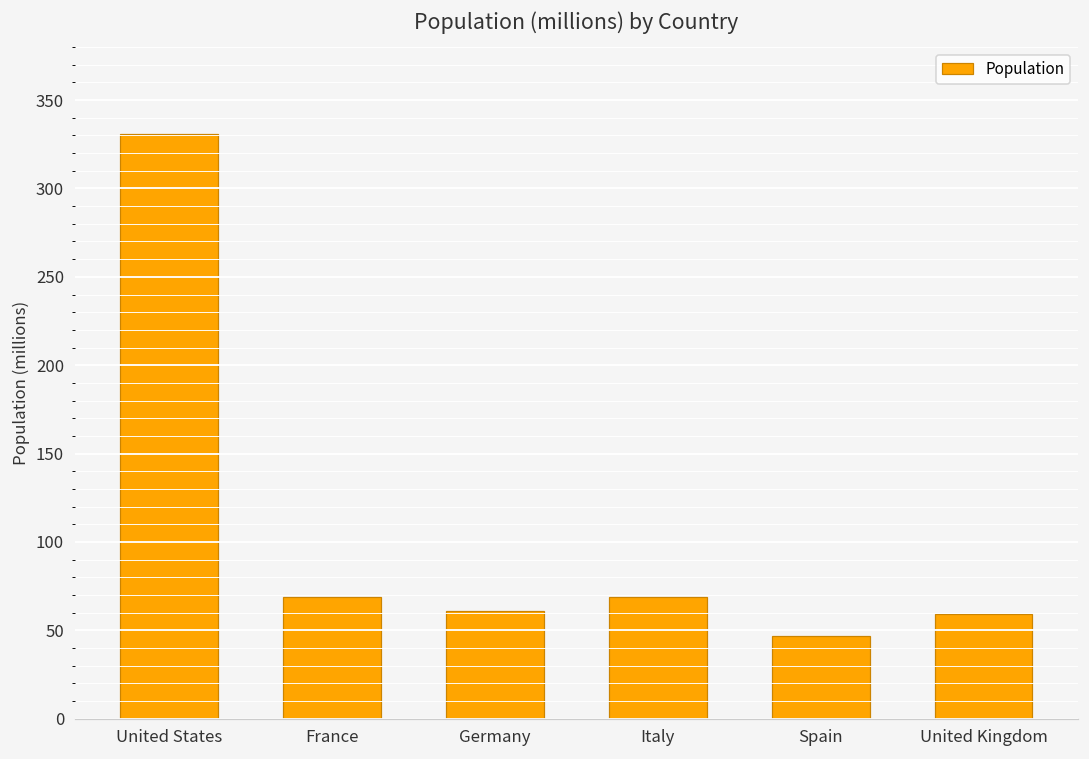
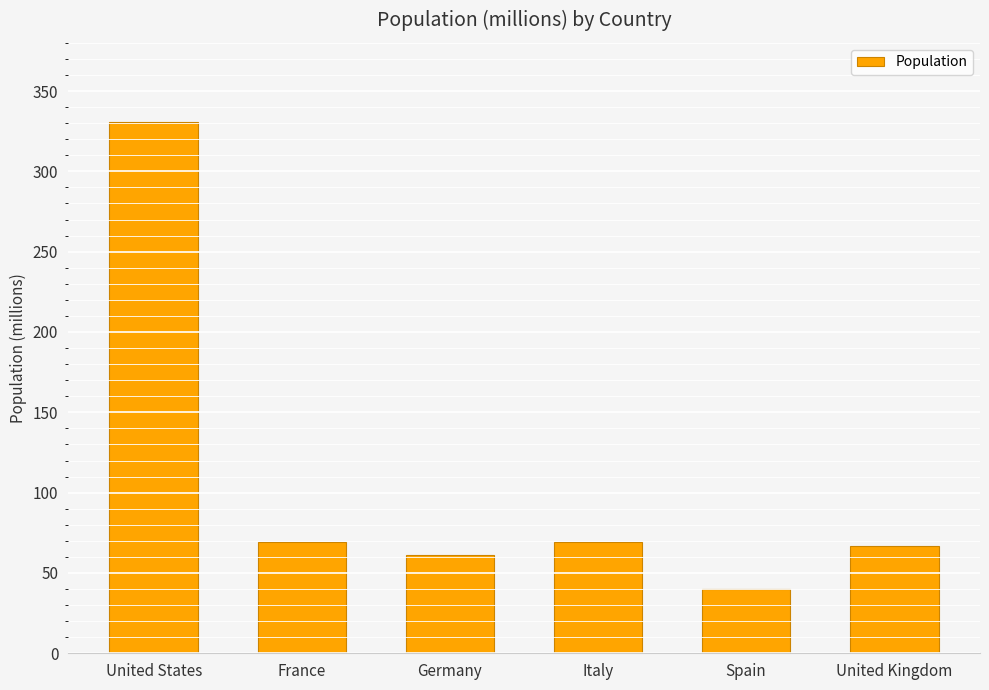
  {
    "United States": 331,
    "France": 69,
    "Germany": 61,
    "Italy": 69,
-   "Spain": 47,
-   "United Kingdom": 59
+   "Spain": 40,
+   "United Kingdom": 67
  }
